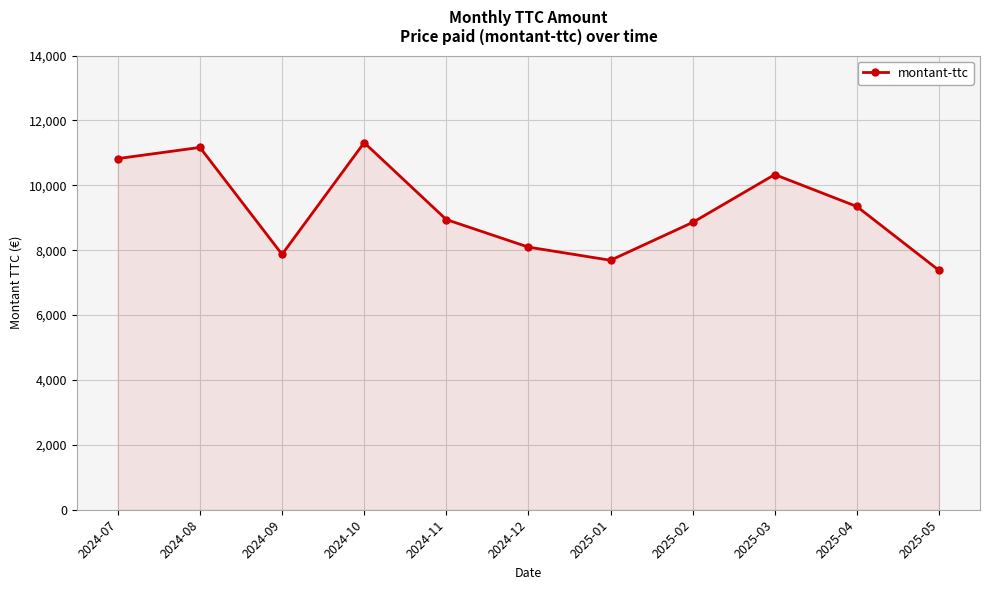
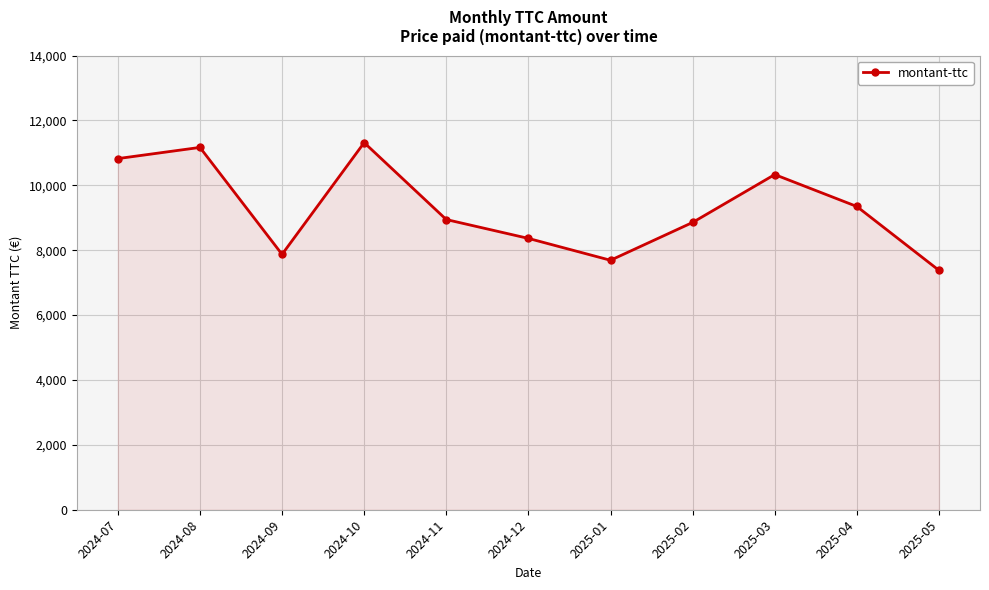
  {
    "2024-07": "10,800",
    "2024-08": "11,200",
    "2024-09": "7,900",
    "2024-10": "11,300",
    "2024-11": "8,900",
-   "2024-12": "8,100",
+   "2024-12": "8,400",
    "2025-01": "7,700",
    "2025-02": "8,900",
    "2025-03": "10,300",
    "2025-04": "9,300",
    "2025-05": "7,400"
  }
